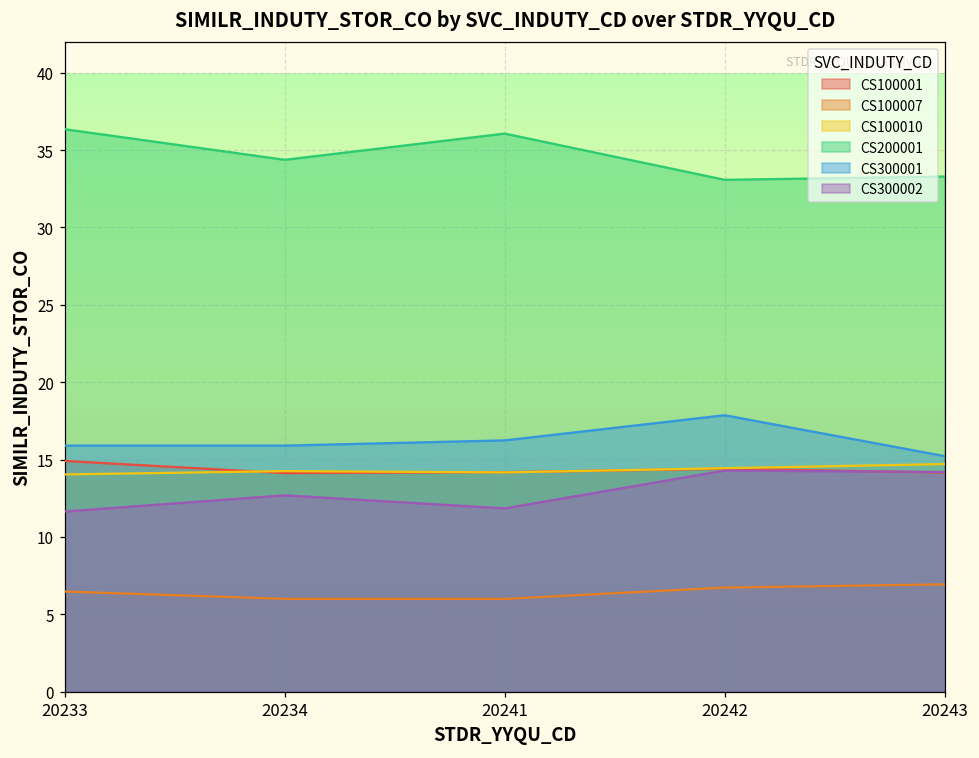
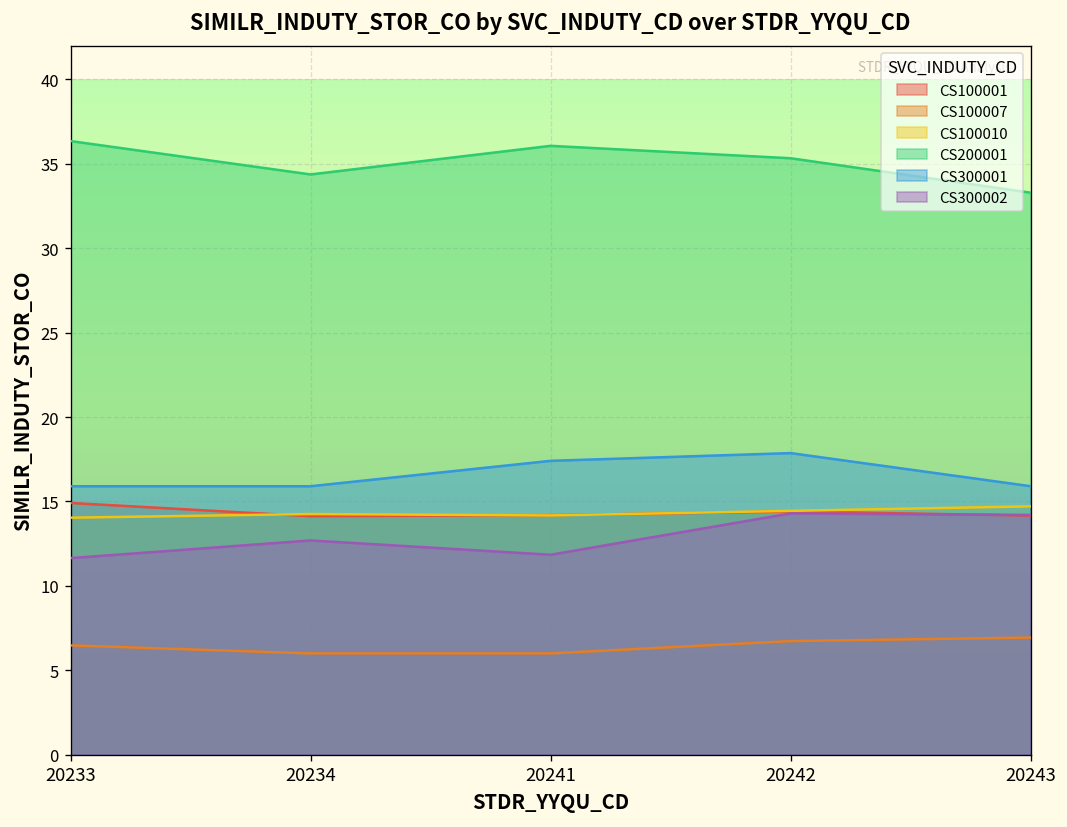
  {
    "CS200001": {
      "20233": 36.4,
      "20234": 34.4,
      "20241": 36.1,
-     "20242": 33.1,
+     "20242": 35.3,
      "20243": 33.3
    },
    "CS300001": {
      "20233": 15.9,
      "20234": 15.9,
-     "20241": 16.2,
+     "20241": 17.4,
      "20242": 17.9,
-     "20243": 15.2
+     "20243": 15.9
    },
    "CS300002": {
      "20233": 11.6,
      "20234": 12.7,
      "20241": 11.8
    }
  }
